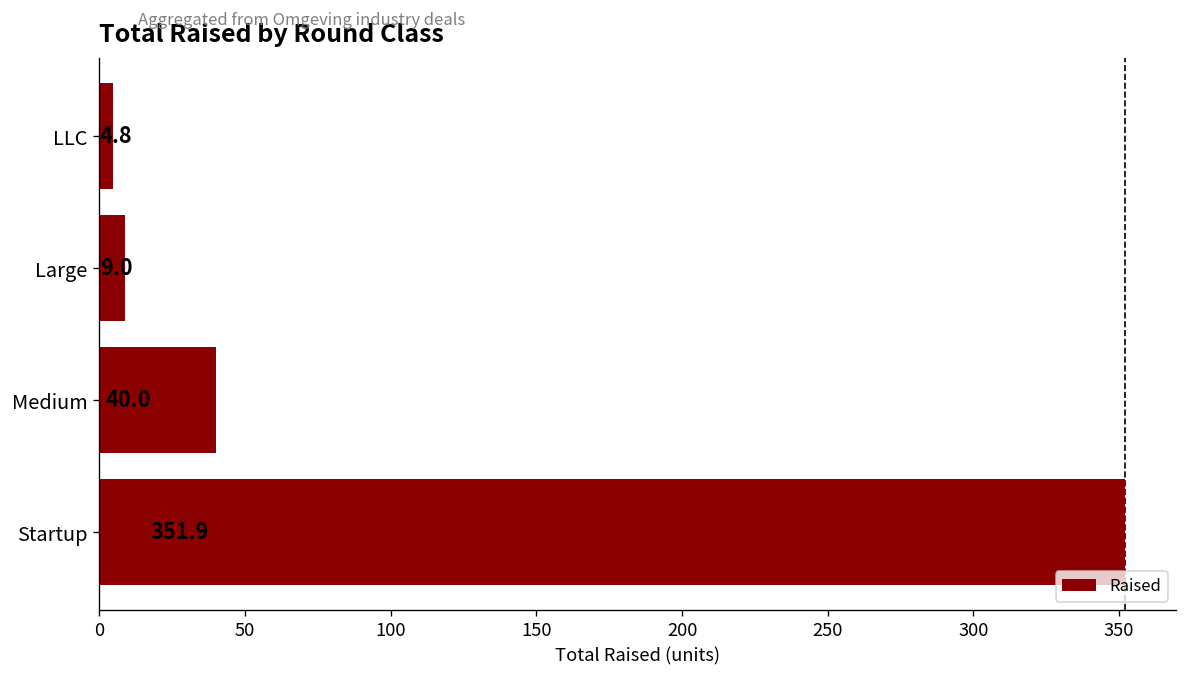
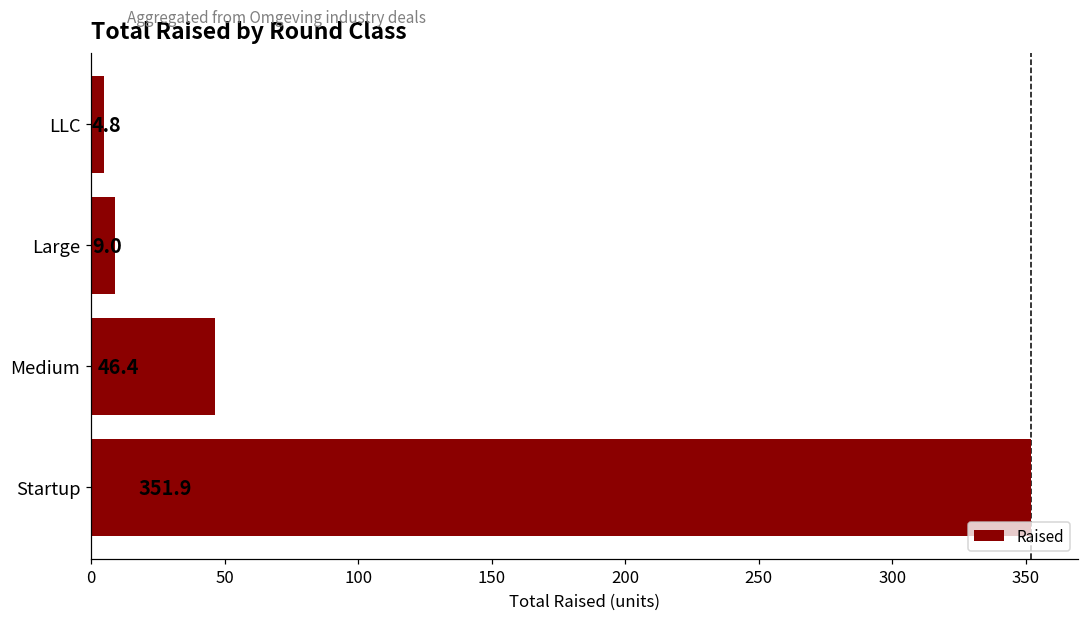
  {
    "LLC": 4.8,
    "Large": 9.0,
-   "Medium": 40.0,
+   "Medium": 46.4,
    "Startup": 351.9
  }
